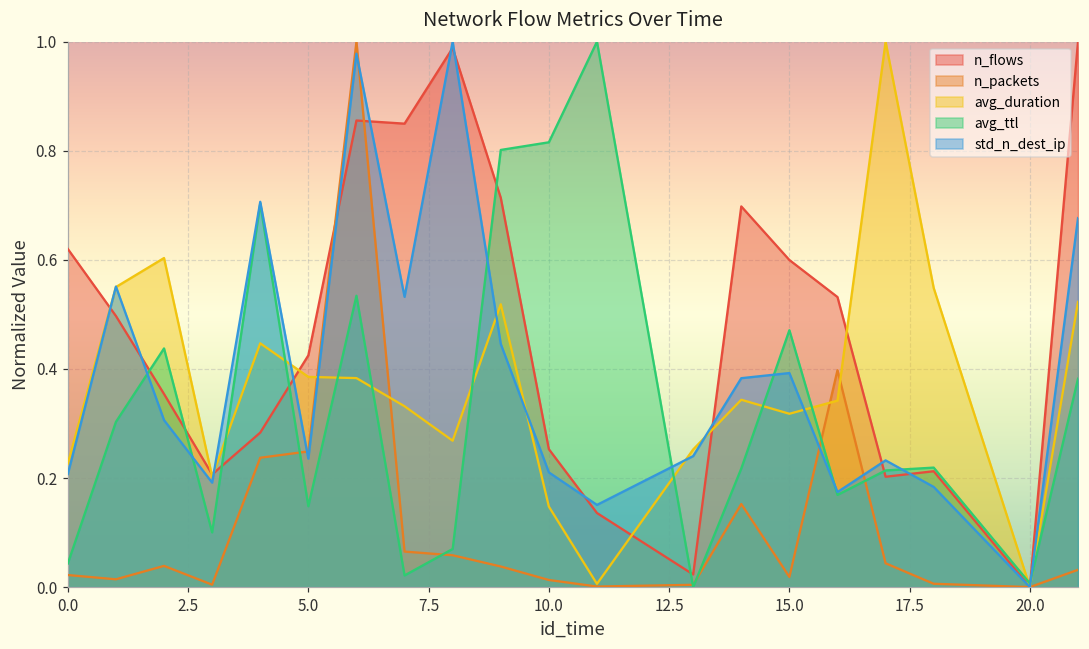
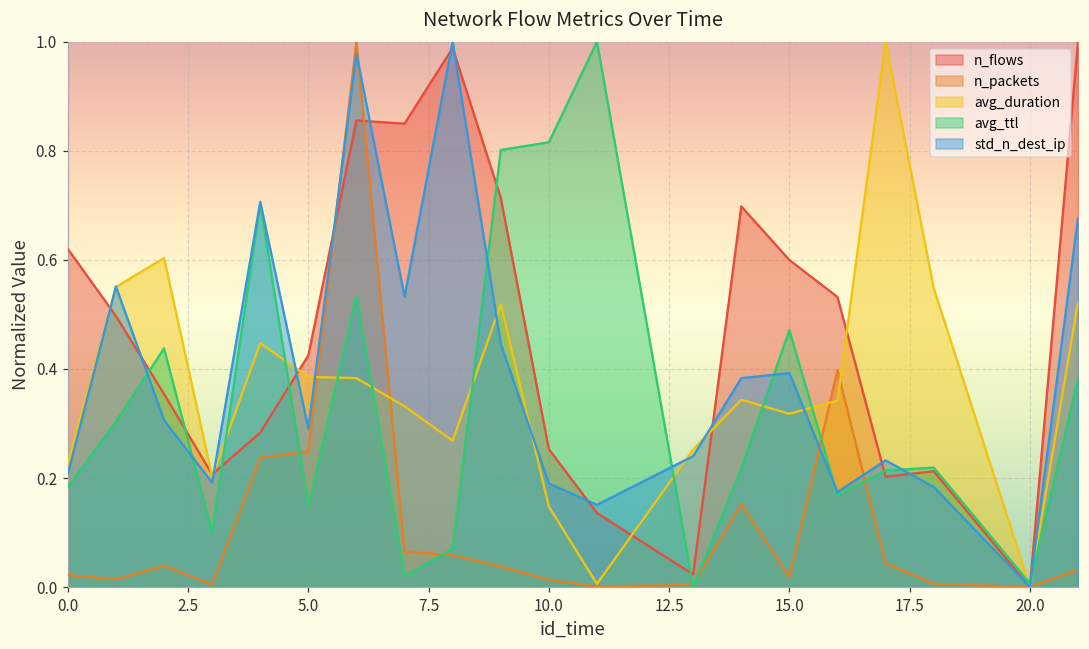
  {
    "avg_ttl": {
-     "0.0": 0.04,
+     "0.0": 0.18,
      "5.0": 0.15,
      "10.0": 0.82,
      "15.0": 0.47,
      "20.0": 0.01
    },
    "std_n_dest_ip": {
      "0.0": 0.21,
-     "5.0": 0.24,
-     "10.0": 0.21,
+     "5.0": 0.29,
+     "10.0": 0.19,
      "15.0": 0.39
    }
  }
